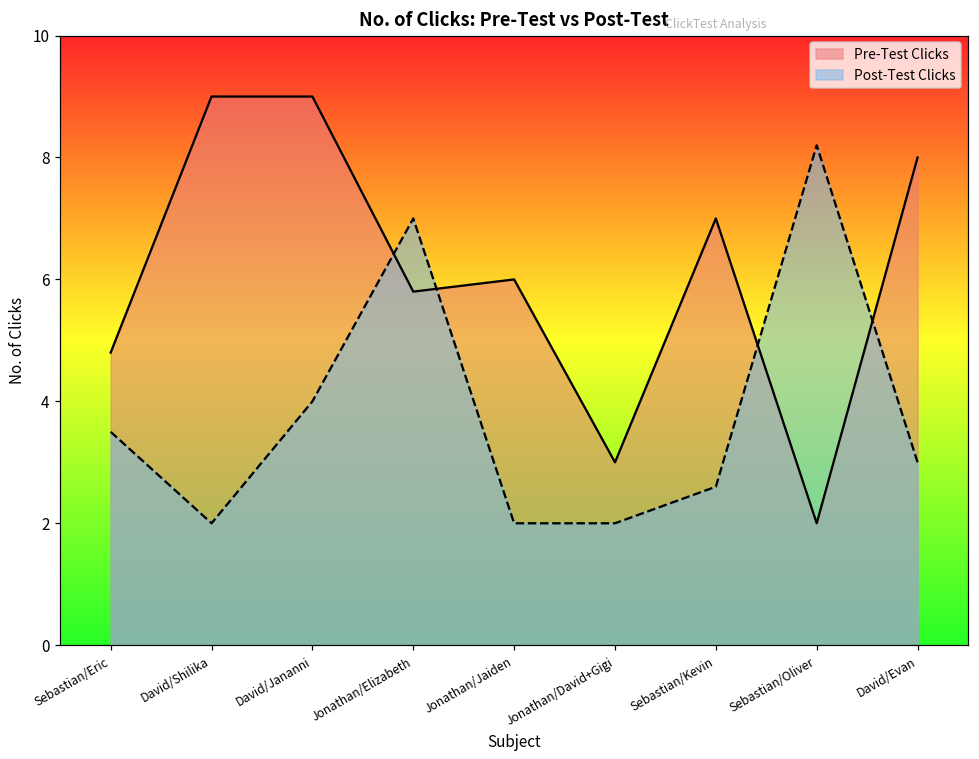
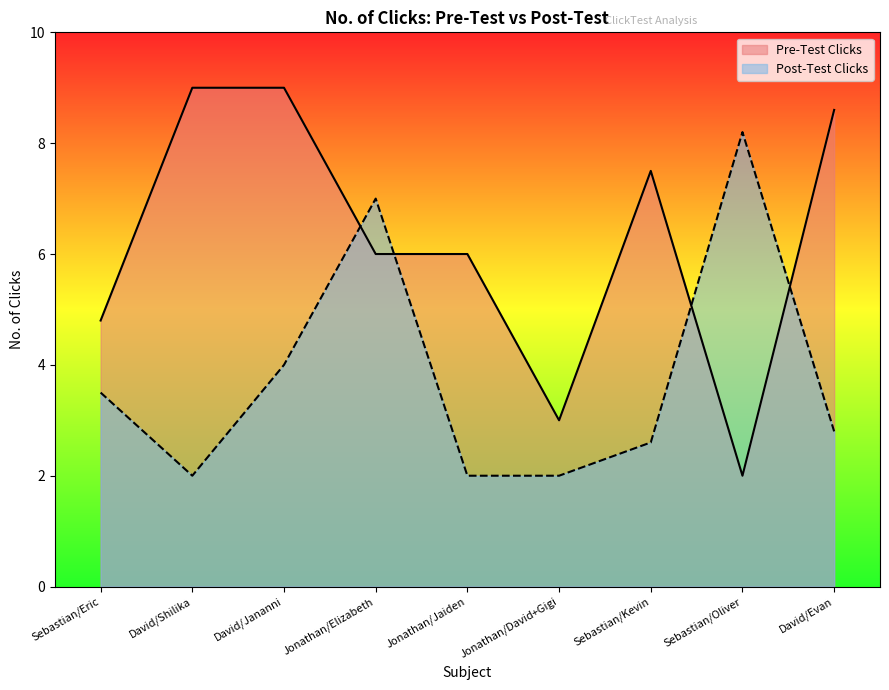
  {
    "Pre-Test Clicks": {
      "Sebastian/Eric": 4.8,
      "David/Shilika": 9.0,
      "David/Jananni": 9.0,
-     "Jonathan/Elizabeth": 5.8,
+     "Jonathan/Elizabeth": 6.0,
      "Jonathan/Jaiden": 6.0,
      "Jonathan/David+Gigi": 3.0,
-     "Sebastian/Kevin": 7.0,
+     "Sebastian/Kevin": 7.5,
      "Sebastian/Oliver": 2.0,
-     "David/Evan": 8.0
+     "David/Evan": 8.6
    },
    "Post-Test Clicks": {
      "Sebastian/Eric": 3.5,
      "David/Shilika": 2.0,
      "David/Jananni": 4.0,
      "Jonathan/Elizabeth": 7.0,
      "Jonathan/Jaiden": 2.0,
      "Jonathan/David+Gigi": 2.0,
      "Sebastian/Kevin": 2.6,
      "Sebastian/Oliver": 8.2,
-     "David/Evan": 3.0
+     "David/Evan": 2.8
    }
  }
